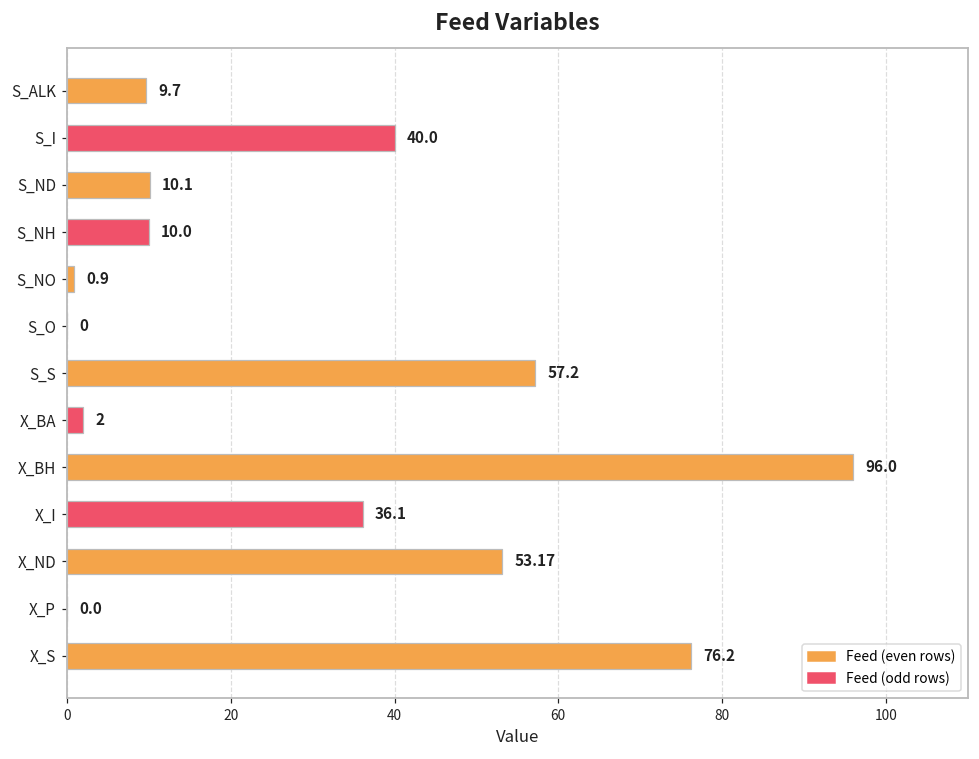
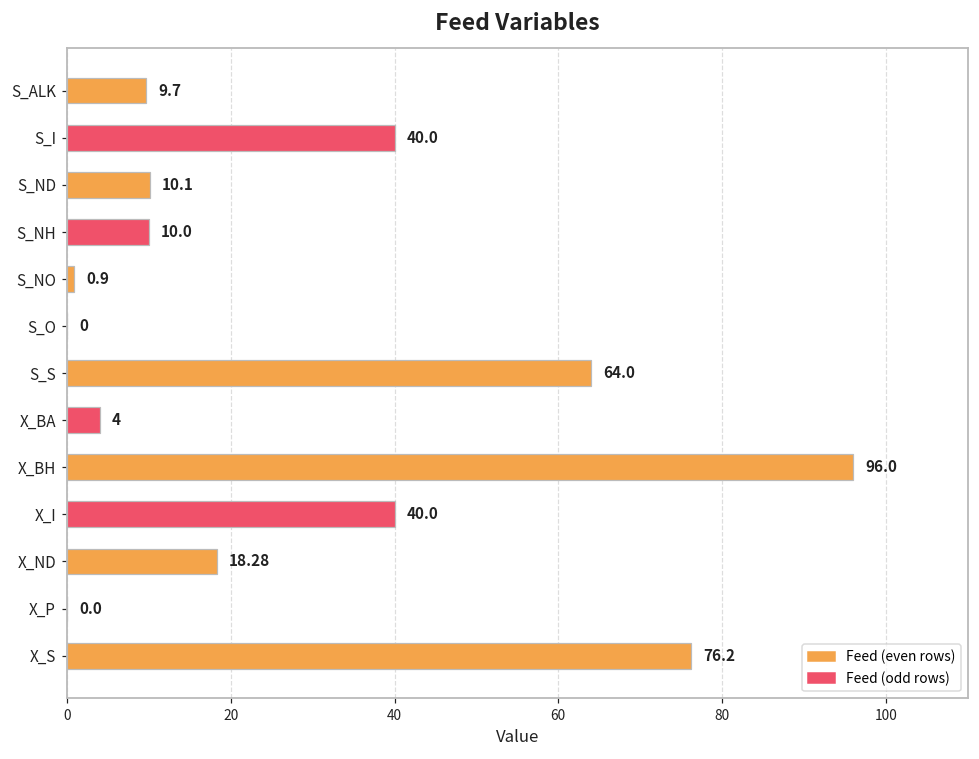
  {
    "S_ALK": 9.7,
    "S_I": 40.0,
    "S_ND": 10.1,
    "S_NH": 10.0,
    "S_NO": 0.9,
    "S_O": 0,
-   "S_S": 57.2,
-   "X_BA": 2,
+   "S_S": 64.0,
+   "X_BA": 4,
    "X_BH": 96.0,
-   "X_I": 36.1,
-   "X_ND": 53.17,
+   "X_I": 40.0,
+   "X_ND": 18.28,
    "X_P": 0.0,
    "X_S": 76.2
  }
